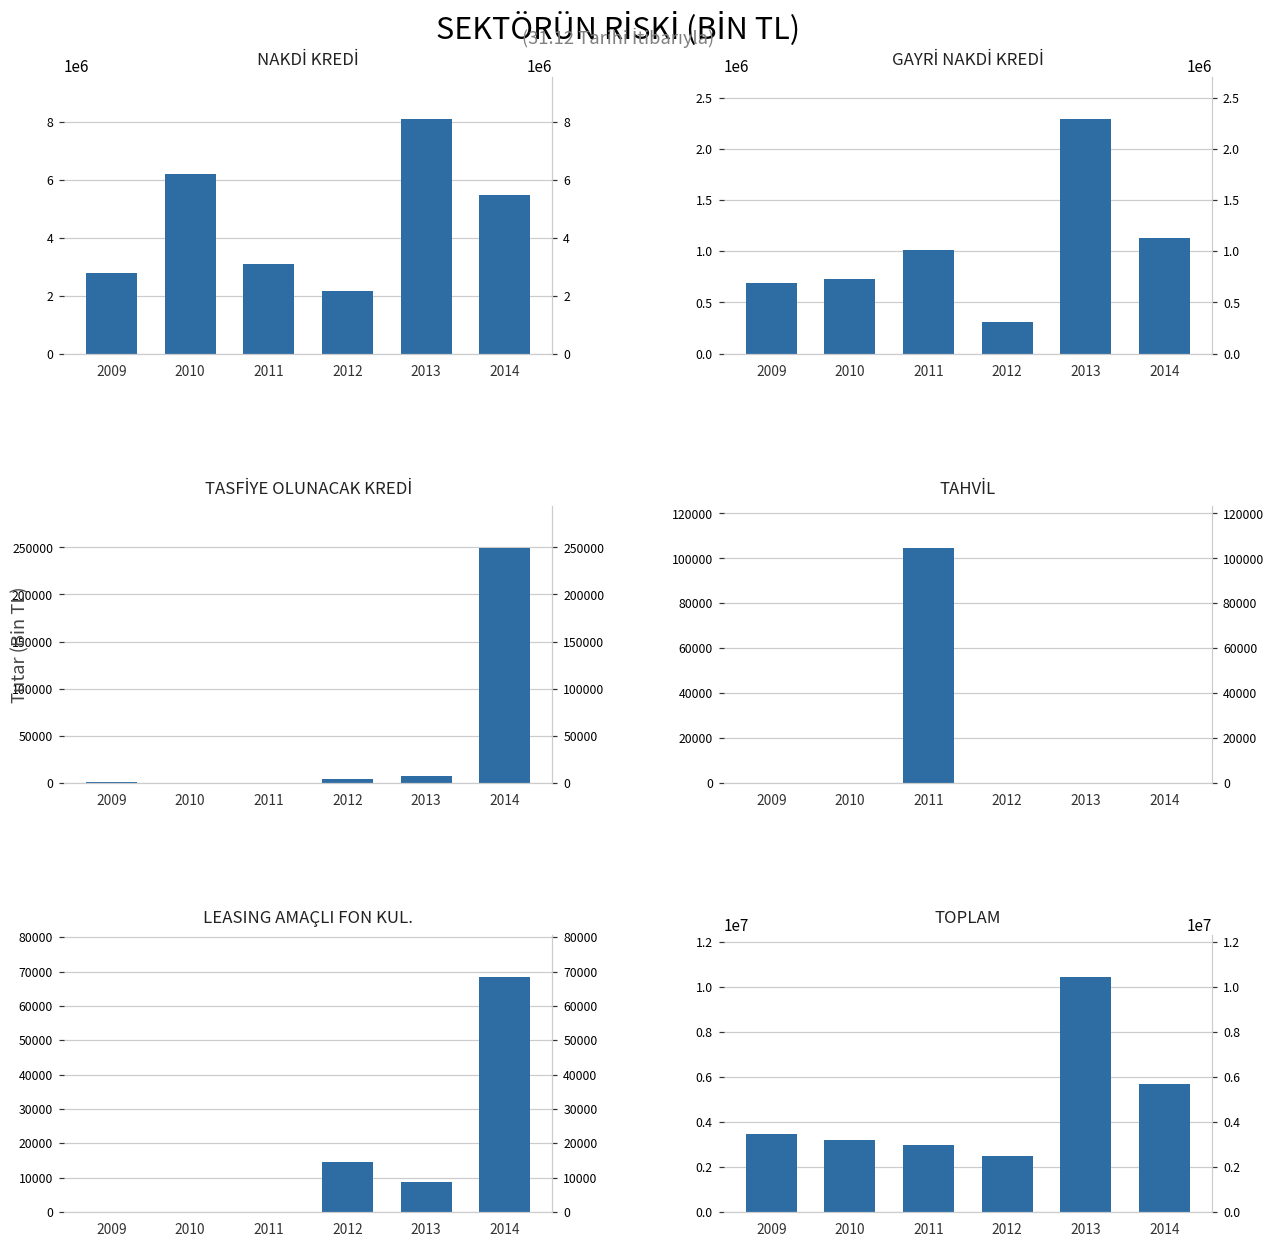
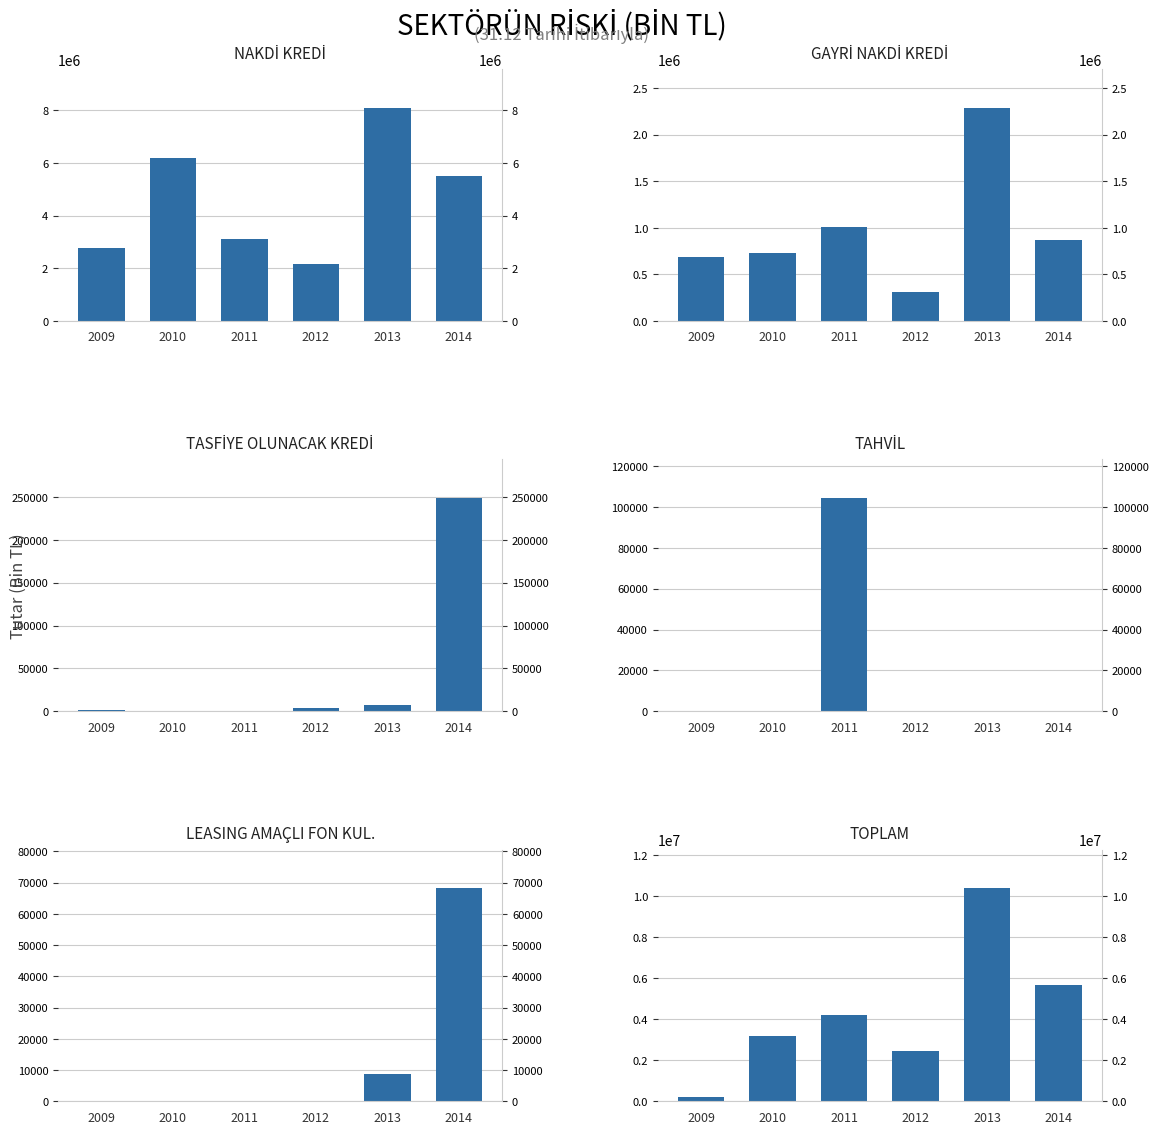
  {
    "NAKDİ KREDİ": {
      "2009": 2800000,
      "2010": 6200000,
      "2011": 3100000,
      "2012": 2200000,
      "2013": 8100000,
      "2014": 5500000
    },
    "GAYRİ NAKDİ KREDİ": {
      "2009": 700000,
      "2010": 700000,
      "2011": 1000000,
      "2012": 300000,
      "2013": 2300000,
-     "2014": 1100000
+     "2014": 900000
    },
    "TASFİYE OLUNACAK KREDİ": {
      "2012": 0,
      "2013": 10000,
      "2014": 250000
    },
    "TAHVİL": {
      "2009": 0,
      "2010": 0,
      "2011": 105000,
      "2012": 0,
      "2013": 0,
      "2014": 0
    },
    "LEASING AMAÇLI FON KUL.": {
      "2009": 0,
      "2010": 0,
      "2011": 0,
-     "2012": 15000,
+     "2012": 0,
      "2013": 9000,
      "2014": 68000
    },
    "TOPLAM": {
-     "2009": 3500000,
+     "2009": 200000,
      "2010": 3200000,
-     "2011": 3000000,
+     "2011": 4200000,
      "2012": 2500000,
      "2013": 10400000,
      "2014": 5700000
    }
  }
